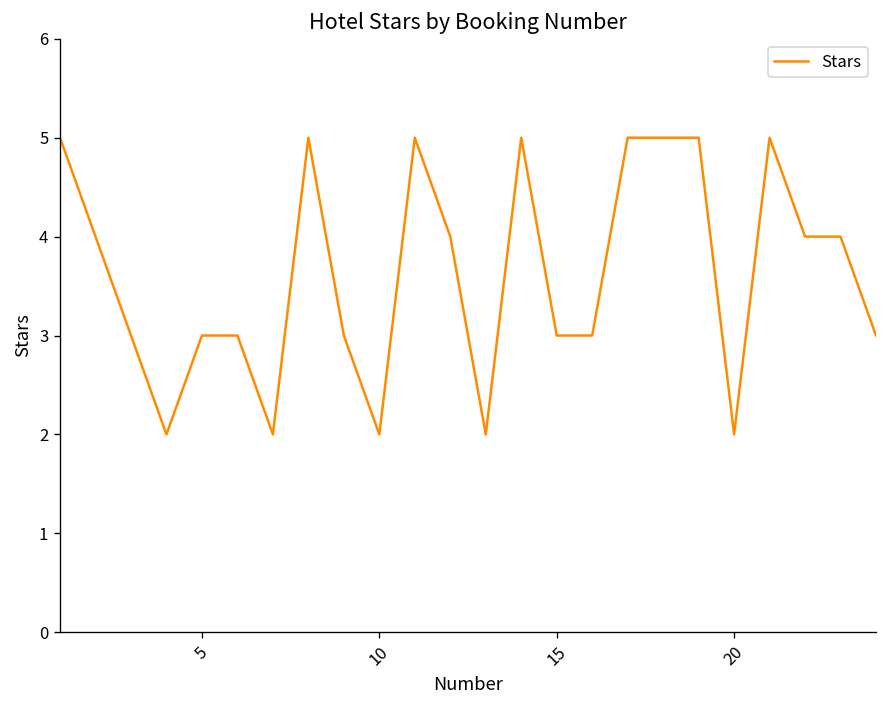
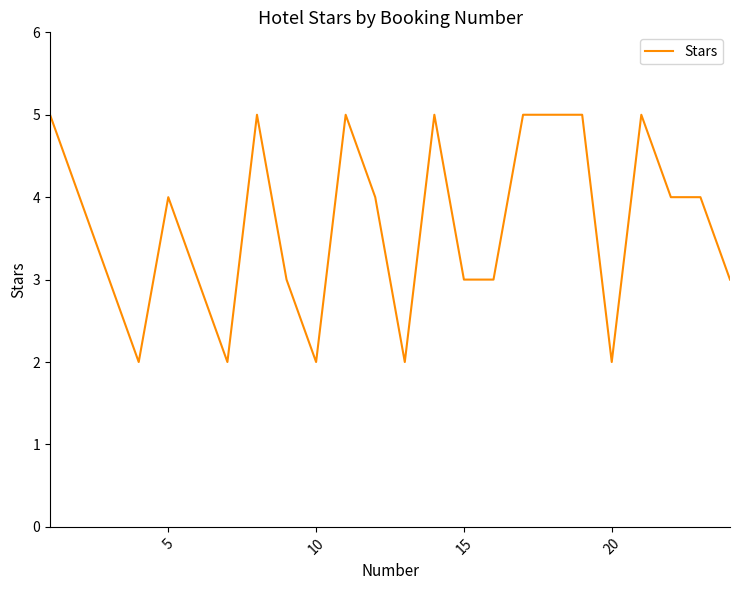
  {
-   "5": 3,
+   "5": 4,
    "10": 2,
    "15": 3,
    "20": 2
  }
